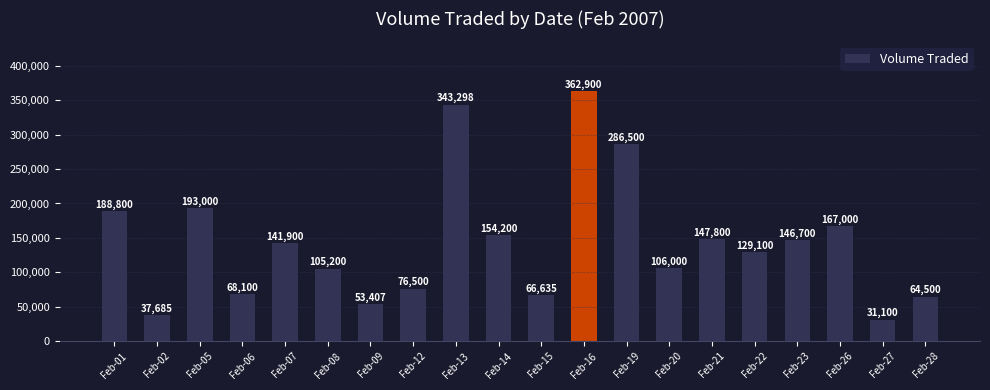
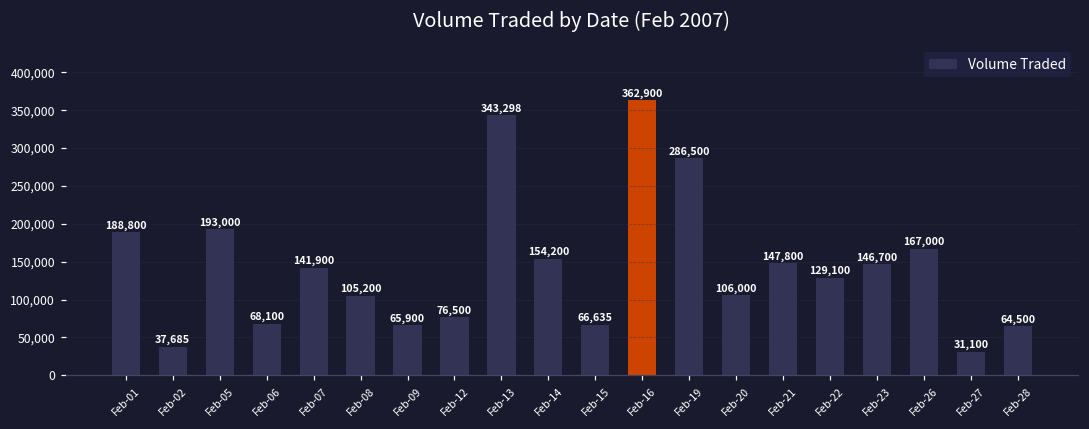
  {
    "Feb-01": "188,800",
    "Feb-02": "37,685",
    "Feb-05": "193,000",
    "Feb-06": "68,100",
    "Feb-07": "141,900",
    "Feb-08": "105,200",
-   "Feb-09": "53,407",
+   "Feb-09": "65,900",
    "Feb-12": "76,500",
    "Feb-13": "343,298",
    "Feb-14": "154,200",
    "Feb-15": "66,635",
    "Feb-16": "362,900",
    "Feb-19": "286,500",
    "Feb-20": "106,000",
    "Feb-21": "147,800",
    "Feb-22": "129,100",
    "Feb-23": "146,700",
    "Feb-26": "167,000",
    "Feb-27": "31,100",
    "Feb-28": "64,500"
  }
